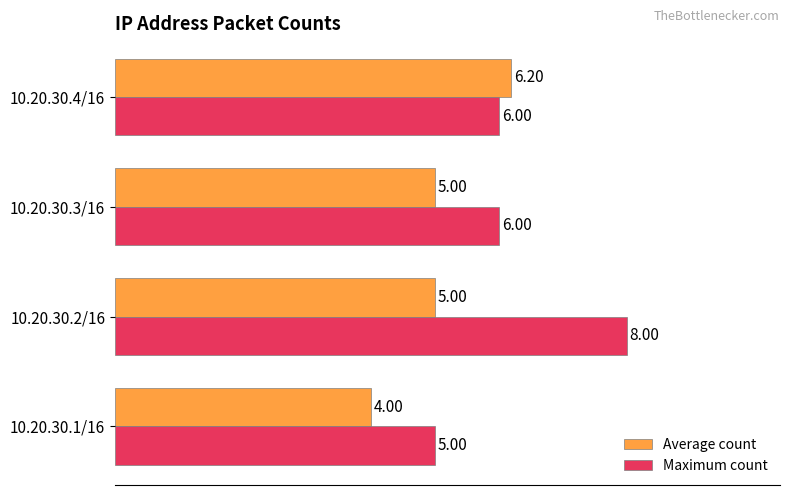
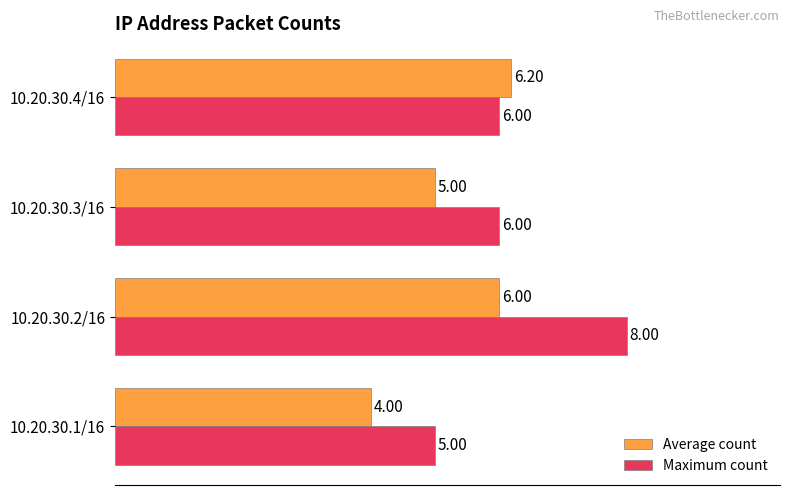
  {
    "Average count": {
      "10.20.30.4/16": 6.20,
      "10.20.30.3/16": 5.00,
-     "10.20.30.2/16": 5.00,
+     "10.20.30.2/16": 6.00,
      "10.20.30.1/16": 4.00
    },
    "Maximum count": {
      "10.20.30.4/16": 6.00,
      "10.20.30.3/16": 6.00,
      "10.20.30.2/16": 8.00,
      "10.20.30.1/16": 5.00
    }
  }
